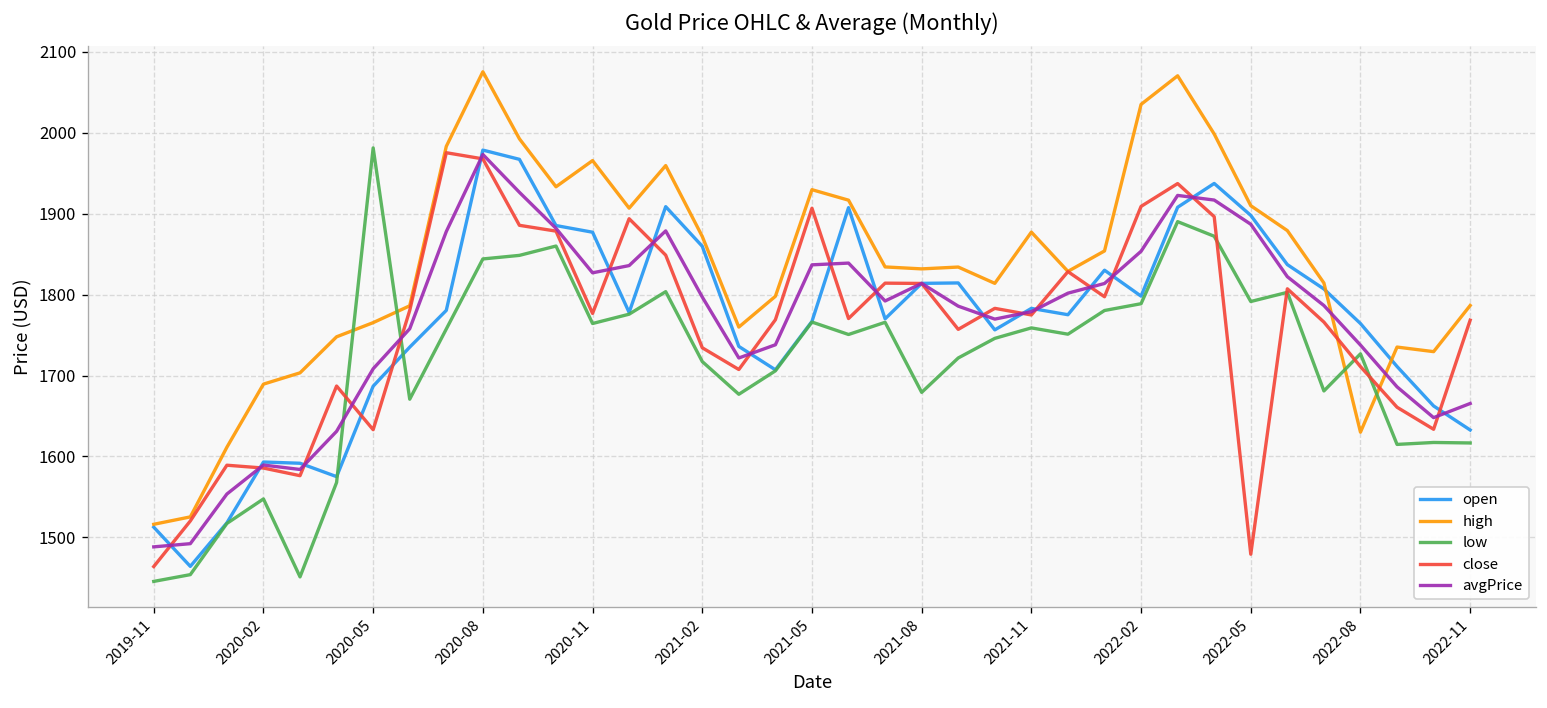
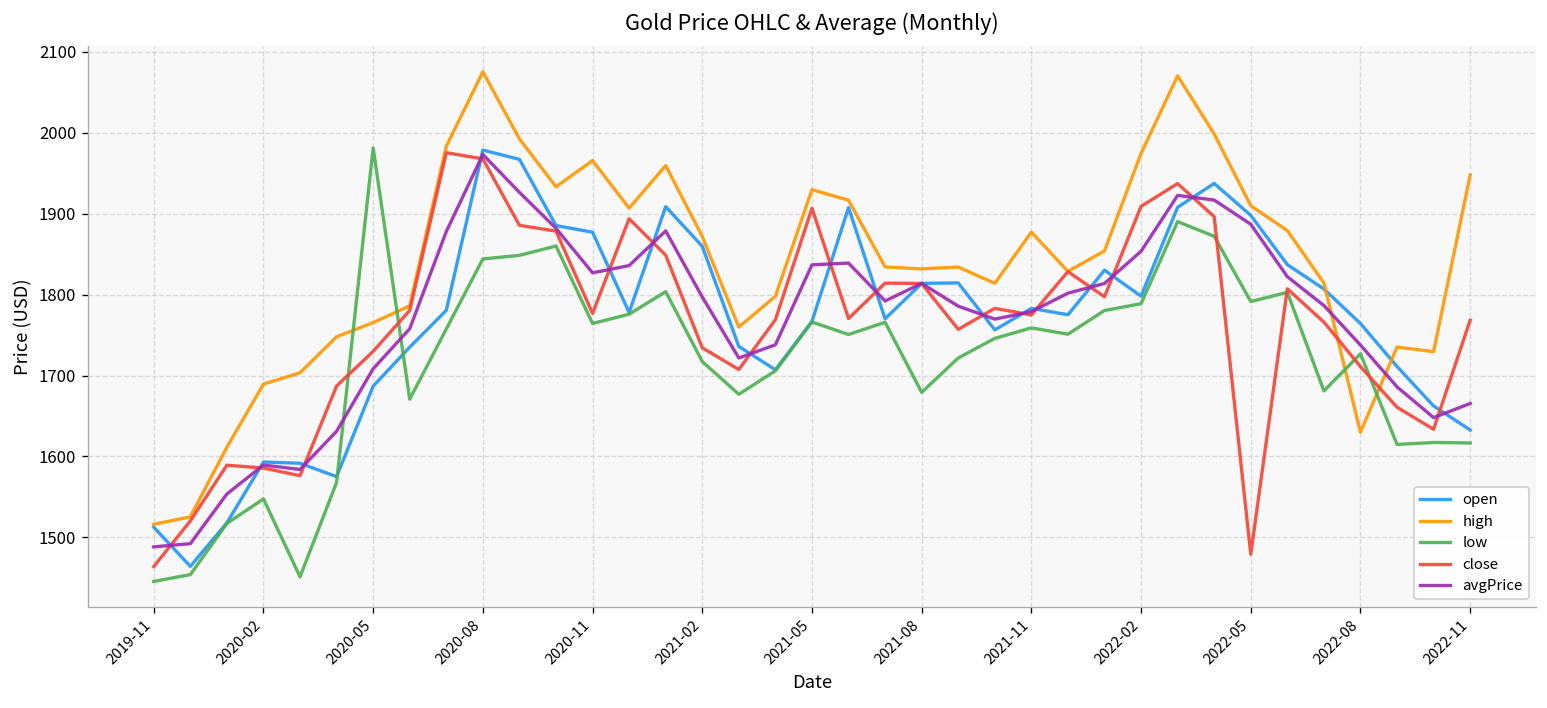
  {
    "open": {
      "2020-05": 1690,
      "2020-08": 1980,
      "2020-11": 1880,
      "2021-02": 1860,
      "2021-11": 1780,
      "2022-02": 1800,
      "2022-05": 1900,
      "2022-08": 1760,
      "2022-11": 1630
    },
    "high": {
      "2020-02": 1690,
      "2020-05": 1770,
      "2020-08": 2080,
      "2020-11": 1970,
      "2021-02": 1870,
      "2021-05": 1930,
      "2021-08": 1830,
      "2021-11": 1880,
-     "2022-02": 2030,
+     "2022-02": 1970,
      "2022-05": 1910,
      "2022-08": 1630,
-     "2022-11": 1790
+     "2022-11": 1950
    },
    "low": {
      "2019-11": 1450,
      "2020-02": 1550,
      "2020-05": 1980,
      "2020-08": 1840,
      "2020-11": 1760,
      "2021-02": 1720,
      "2021-08": 1680,
      "2021-11": 1760,
      "2022-02": 1790,
      "2022-05": 1790,
      "2022-08": 1730,
      "2022-11": 1620
    },
    "close": {
      "2019-11": 1460,
-     "2020-05": 1630,
+     "2020-05": 1730,
      "2020-08": 1970,
      "2020-11": 1780,
      "2021-02": 1730,
      "2021-05": 1910,
      "2021-11": 1770,
      "2022-02": 1910,
      "2022-05": 1480,
      "2022-08": 1710,
      "2022-11": 1770
    },
    "avgPrice": {
      "2019-11": 1490,
      "2020-05": 1710,
      "2020-08": 1970,
      "2020-11": 1830,
      "2021-02": 1800,
      "2021-05": 1840,
      "2021-11": 1780,
      "2022-02": 1850,
      "2022-05": 1890,
      "2022-08": 1740,
      "2022-11": 1670
    }
  }
